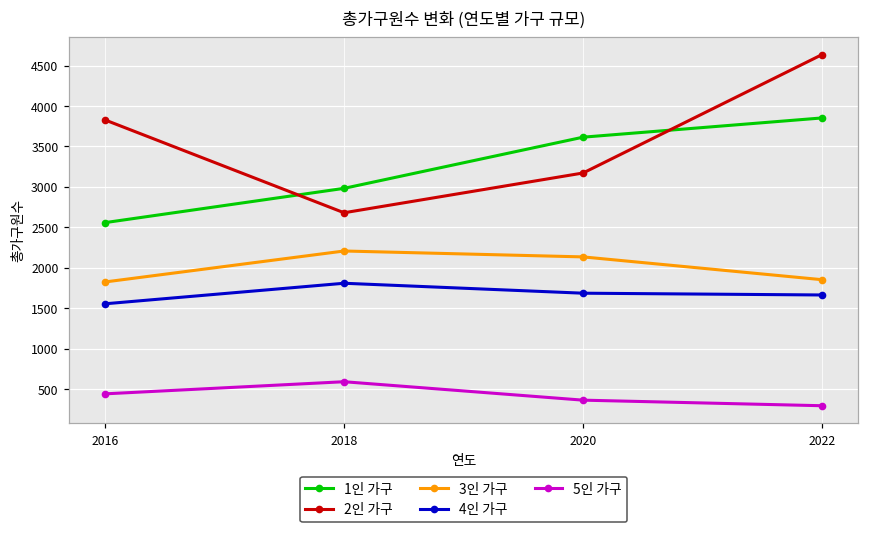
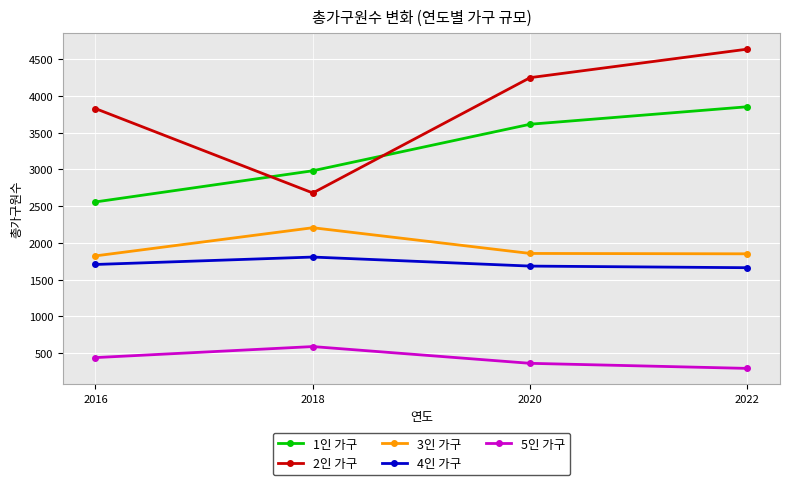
  {
    "1인 가구": {
      "2016": 2600,
      "2018": 3000,
      "2020": 3600,
      "2022": 3900
    },
    "2인 가구": {
      "2016": 3800,
      "2018": 2700,
-     "2020": 3200,
+     "2020": 4200,
      "2022": 4600
    },
    "3인 가구": {
      "2016": 1800,
      "2018": 2200,
-     "2020": 2100,
+     "2020": 1900,
      "2022": 1900
    },
    "4인 가구": {
-     "2016": 1600,
+     "2016": 1700,
      "2018": 1800,
      "2020": 1700,
      "2022": 1700
    },
    "5인 가구": {
      "2016": 400,
      "2018": 600,
      "2020": 400,
      "2022": 300
    }
  }
